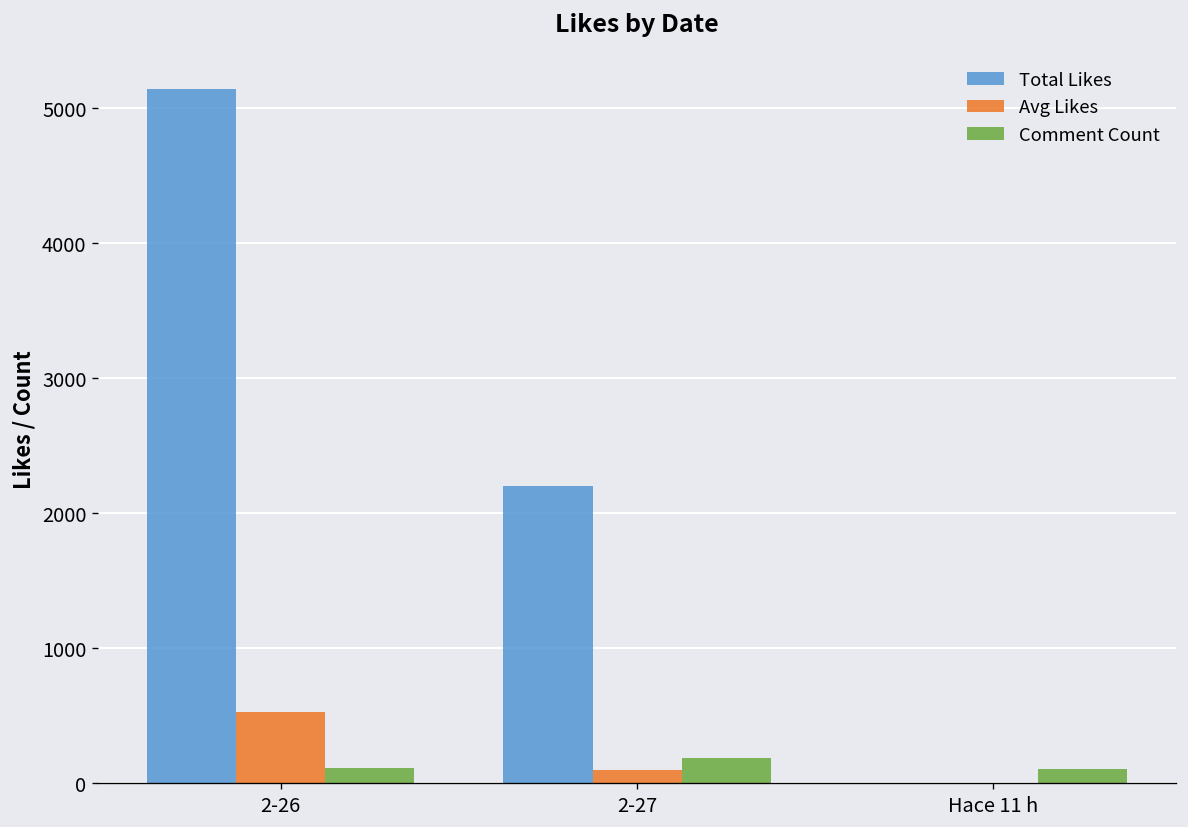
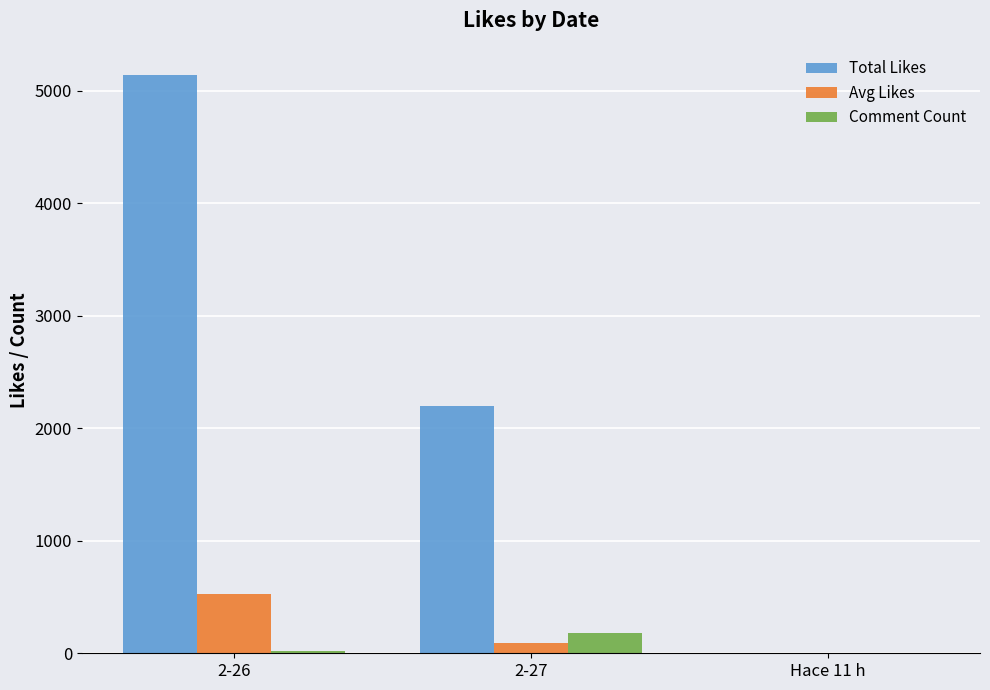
  {
    "Total Likes": {
      "2-26": 5140,
      "2-27": 2200,
      "Hace 11 h": 0
    },
    "Avg Likes": {
      "2-26": 530,
      "2-27": 90,
      "Hace 11 h": 0
    },
    "Comment Count": {
-     "2-26": 110,
+     "2-26": 20,
      "2-27": 180,
-     "Hace 11 h": 100
+     "Hace 11 h": 0
    }
  }
